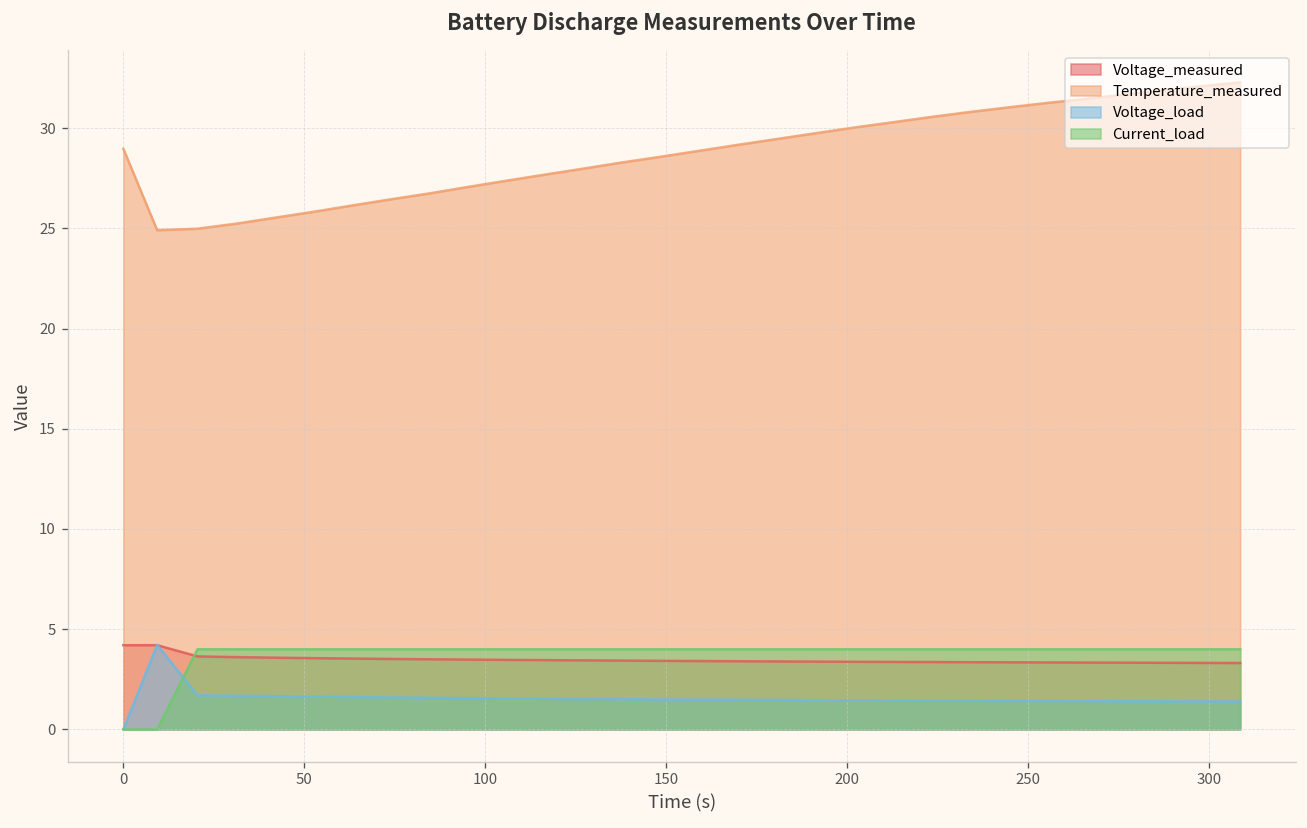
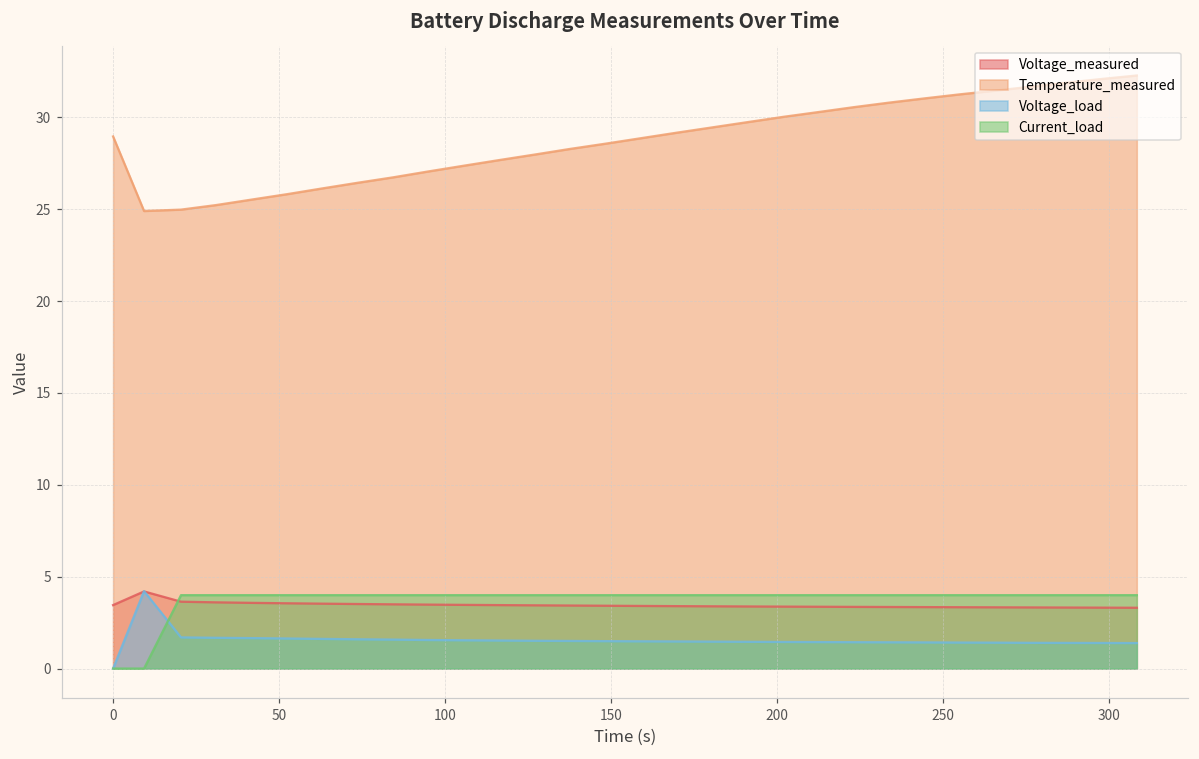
  {
    "Voltage_measured": {
-     "0": 4.2
+     "0": 3.5
    },
    "Temperature_measured": {
      "0": 29.0
    }
  }
